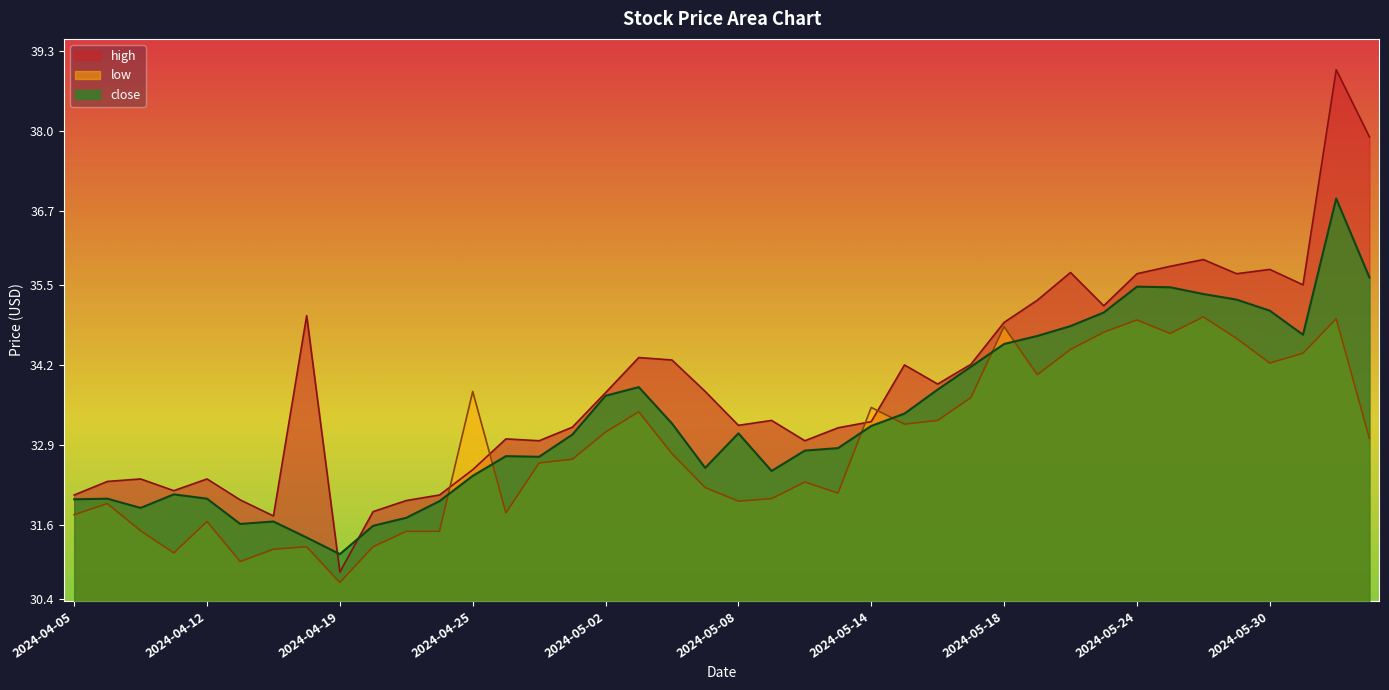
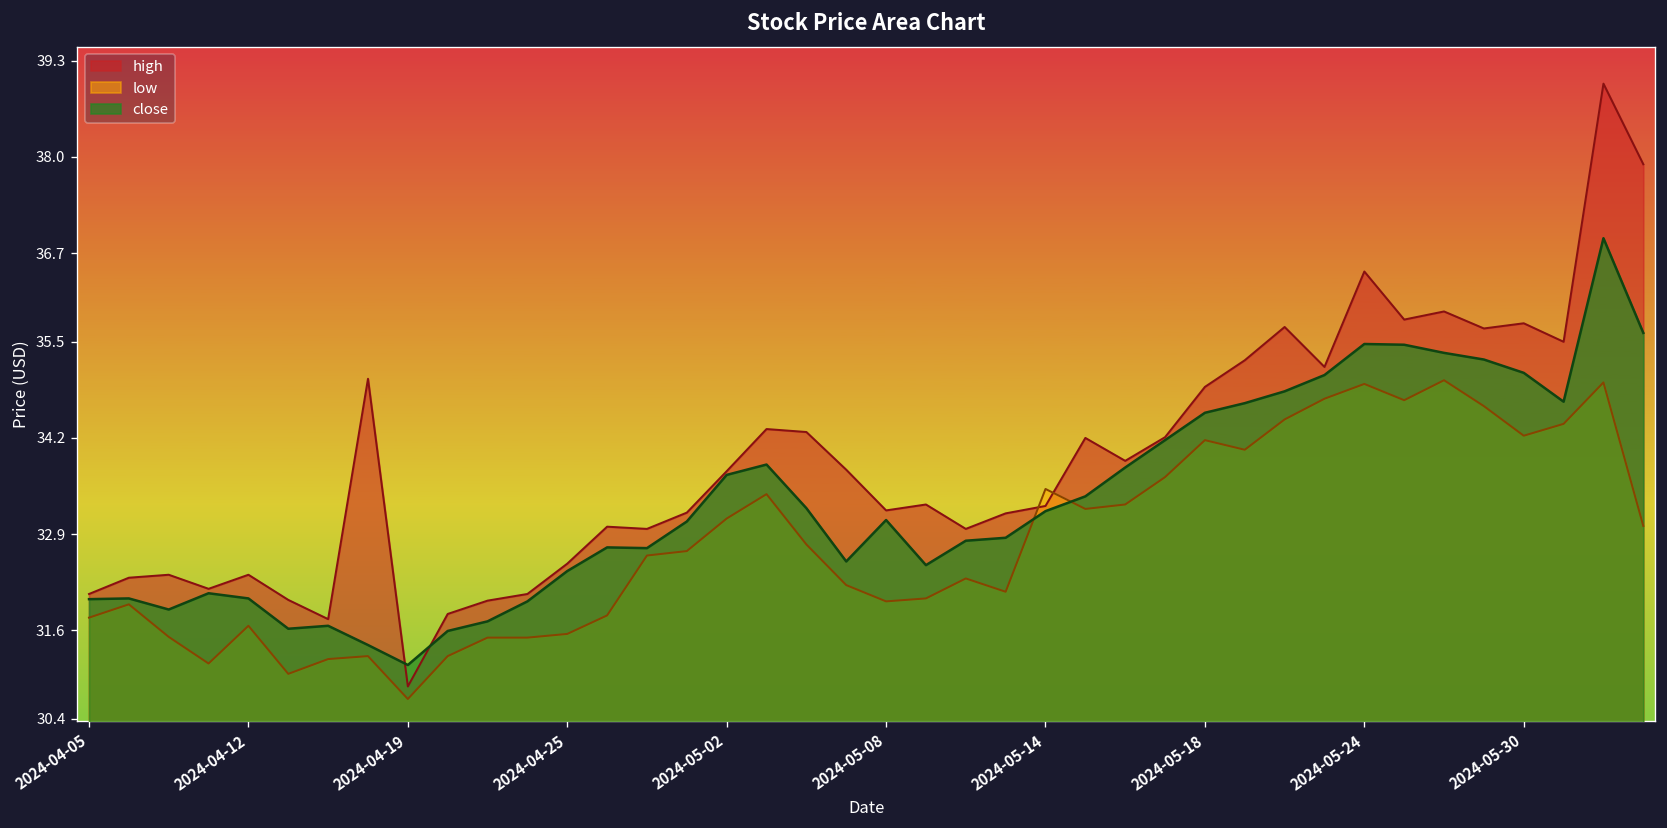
  {
    "high": {
      "2024-04-05": 32.1,
      "2024-04-12": 32.4,
      "2024-04-19": 30.8,
      "2024-04-25": 32.5,
      "2024-05-02": 33.8,
      "2024-05-08": 33.2,
      "2024-05-14": 33.3,
      "2024-05-18": 34.9,
-     "2024-05-24": 35.7,
+     "2024-05-24": 36.5,
      "2024-05-30": 35.8
    },
    "low": {
      "2024-04-05": 31.8,
      "2024-04-12": 31.7,
      "2024-04-19": 30.7,
-     "2024-04-25": 33.8,
+     "2024-04-25": 31.6,
      "2024-05-02": 33.1,
      "2024-05-08": 32.0,
      "2024-05-14": 33.5,
-     "2024-05-18": 34.8,
+     "2024-05-18": 34.2,
      "2024-05-24": 34.9,
      "2024-05-30": 34.2
    },
    "close": {
      "2024-04-05": 32.0,
      "2024-04-12": 32.0,
      "2024-04-19": 31.1,
      "2024-04-25": 32.4,
      "2024-05-02": 33.7,
      "2024-05-08": 33.1,
      "2024-05-14": 33.2,
      "2024-05-18": 34.5,
      "2024-05-24": 35.5,
      "2024-05-30": 35.1
    }
  }
